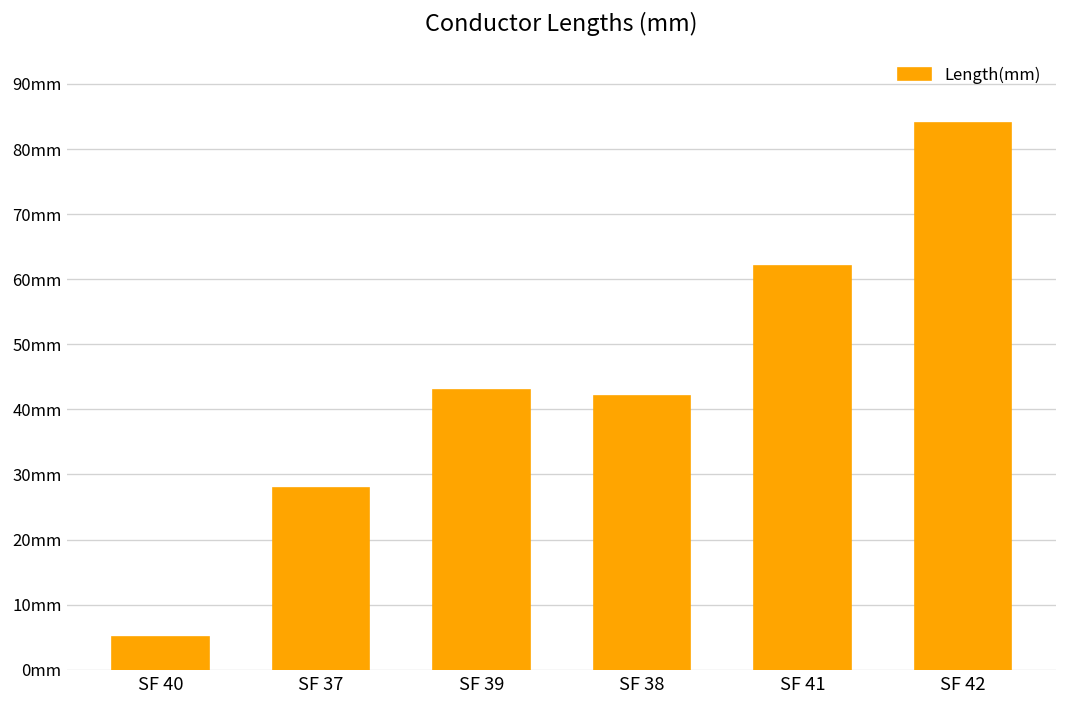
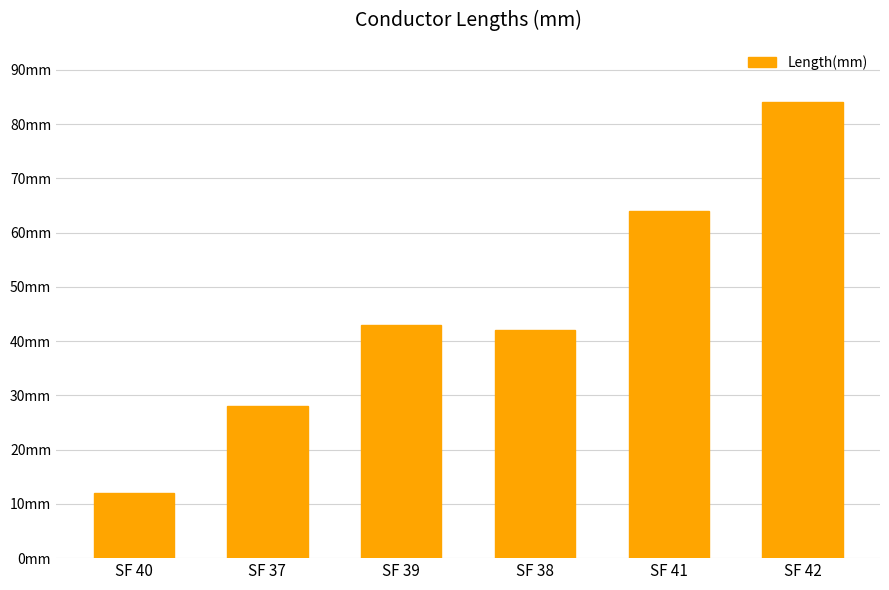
  {
-   "SF 40": "5mm",
+   "SF 40": "12mm",
    "SF 37": "28mm",
    "SF 39": "43mm",
    "SF 38": "42mm",
-   "SF 41": "62mm",
+   "SF 41": "64mm",
    "SF 42": "84mm"
  }
